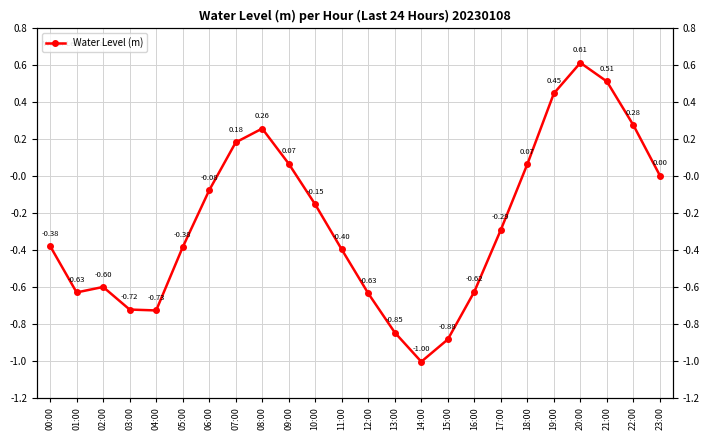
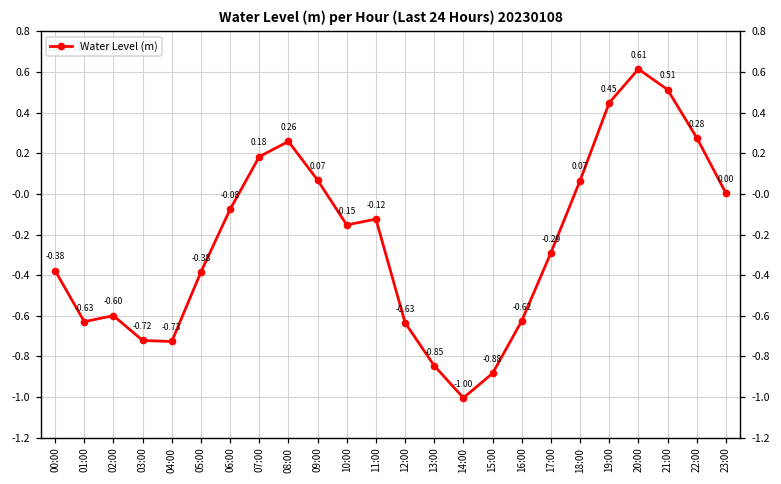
  {
    "00:00": -0.38,
    "01:00": -0.63,
    "02:00": -0.60,
    "03:00": -0.72,
    "04:00": -0.73,
    "05:00": -0.38,
    "06:00": -0.08,
    "07:00": 0.18,
    "08:00": 0.26,
    "09:00": 0.07,
    "10:00": -0.15,
-   "11:00": -0.40,
+   "11:00": -0.12,
    "12:00": -0.63,
    "13:00": -0.85,
    "14:00": -1.00,
    "15:00": -0.88,
    "16:00": -0.62,
    "17:00": -0.29,
    "18:00": 0.07,
    "19:00": 0.45,
    "20:00": 0.61,
    "21:00": 0.51,
    "22:00": 0.28,
    "23:00": 0.00
  }
